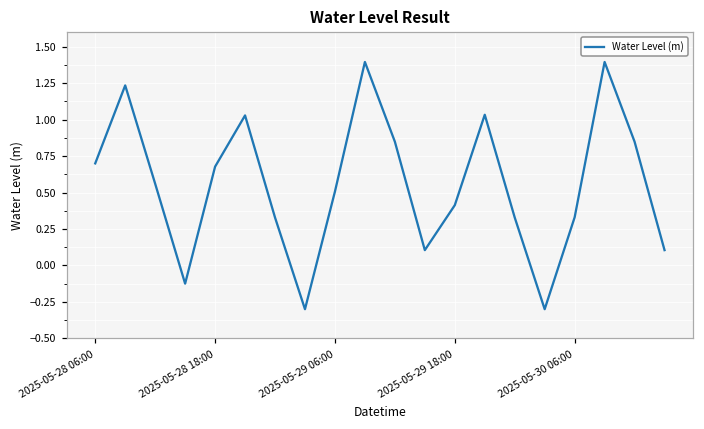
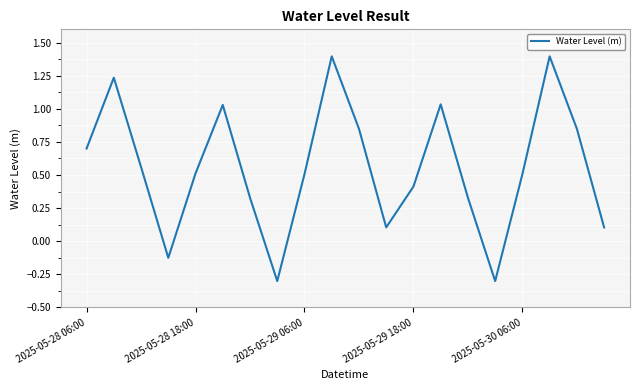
  {
    "2025-05-28 06:00": 0.70,
-   "2025-05-28 18:00": 0.68,
+   "2025-05-28 18:00": 0.51,
    "2025-05-29 06:00": 0.51,
    "2025-05-29 18:00": 0.41,
-   "2025-05-30 06:00": 0.33
+   "2025-05-30 06:00": 0.51
  }
